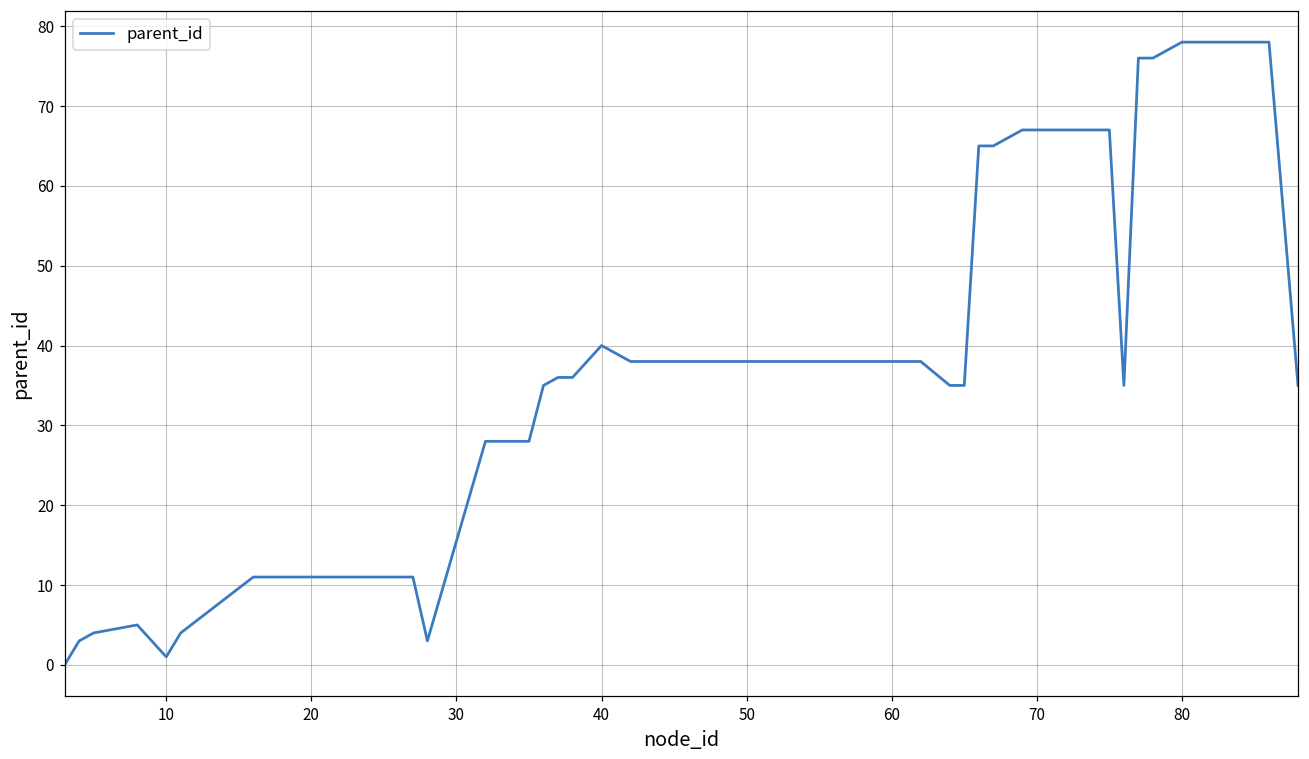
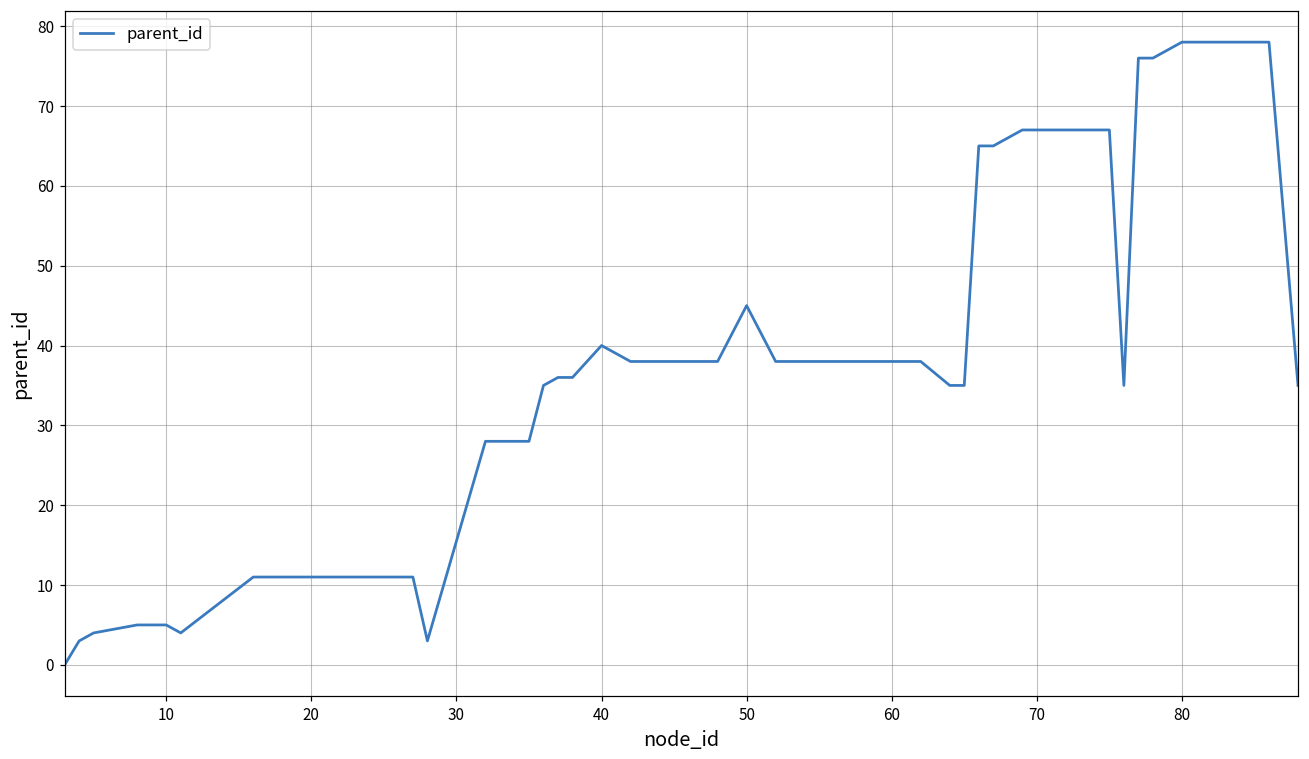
  {
-   "10": 1,
+   "10": 5,
    "40": 40,
-   "50": 38,
+   "50": 45,
    "60": 38,
    "80": 78
  }
